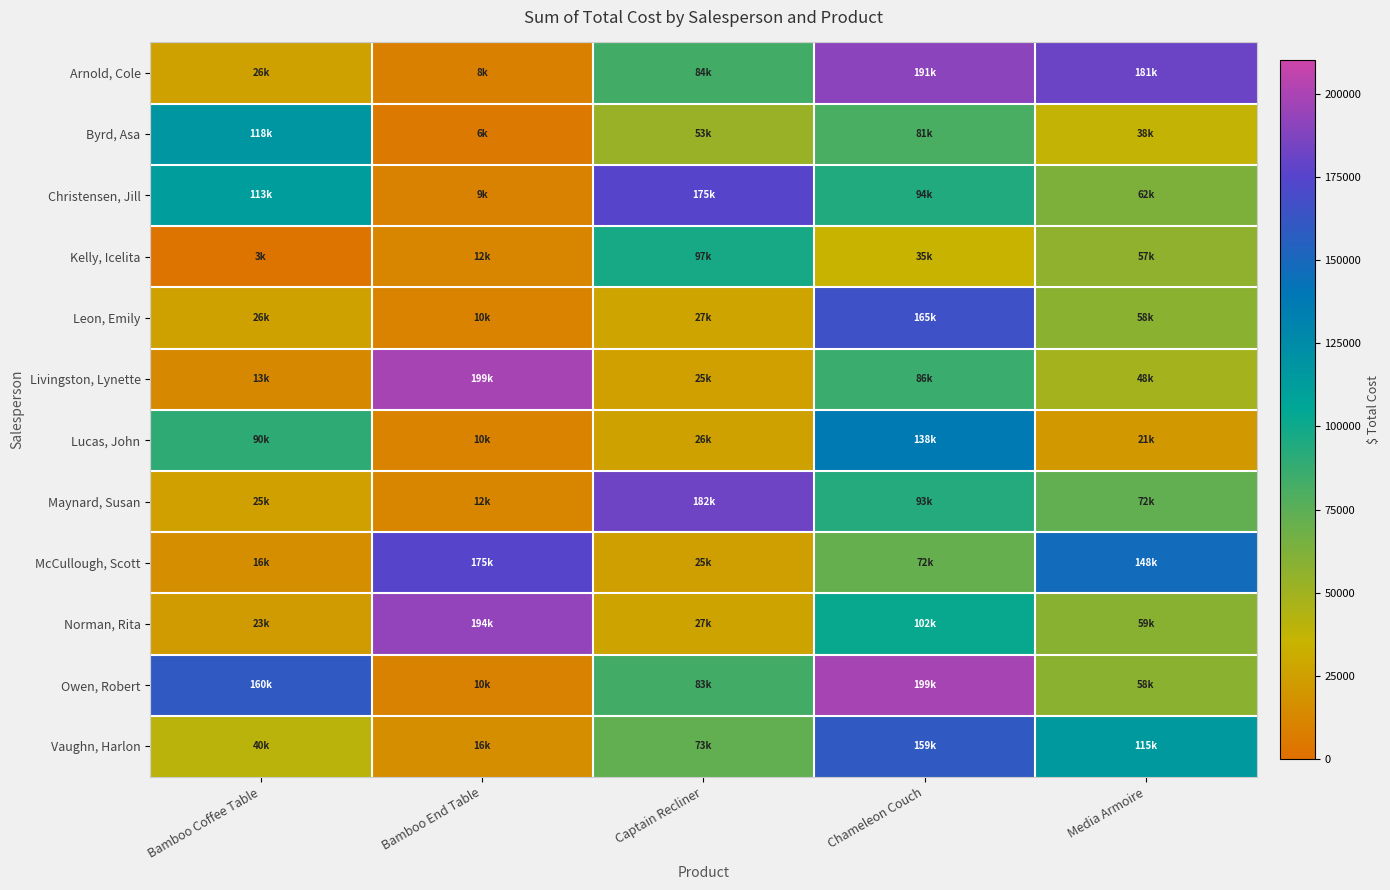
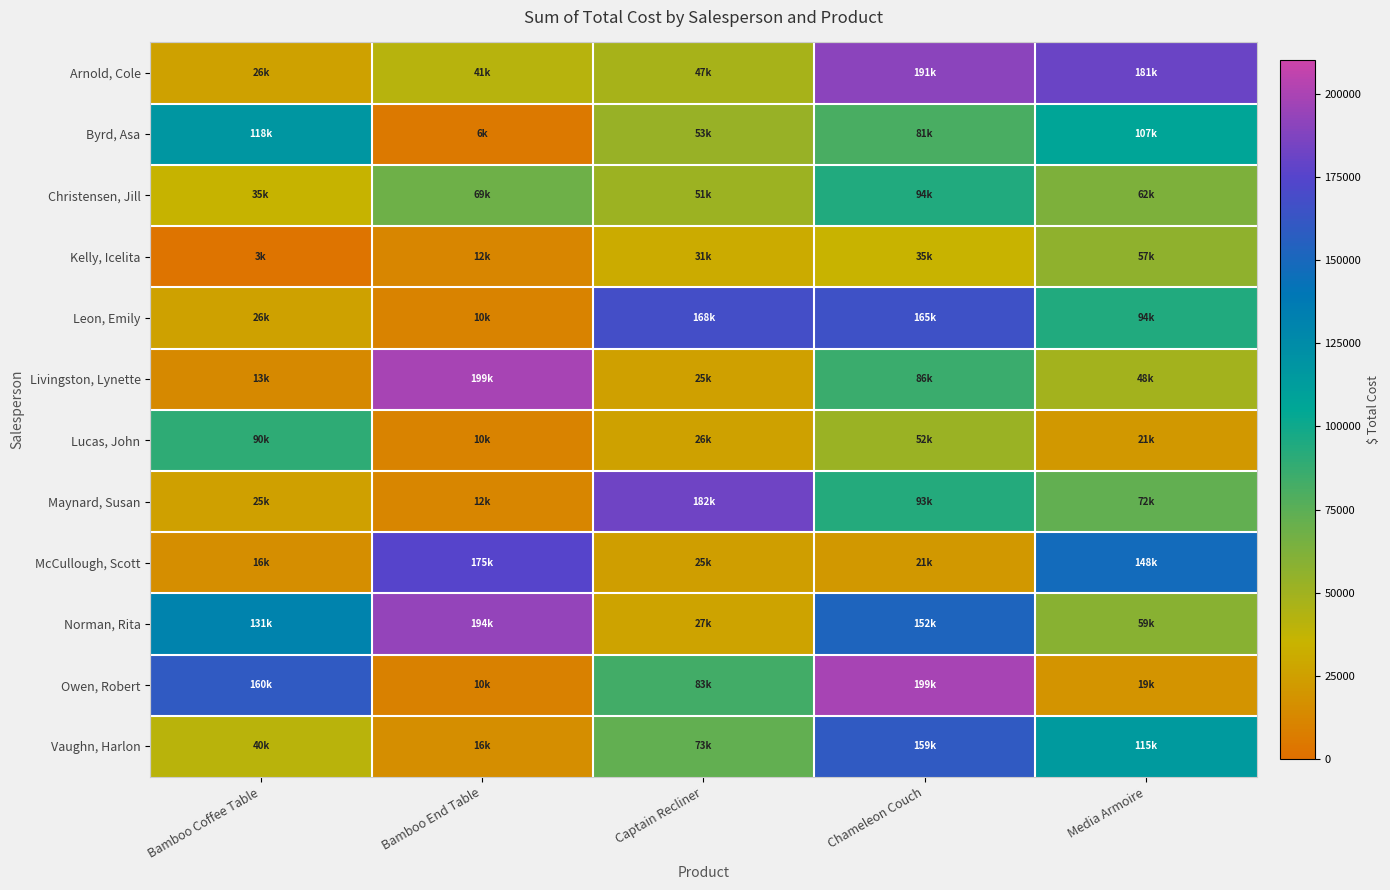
  {
    "Arnold, Cole": {
      "Bamboo Coffee Table": "26k",
-     "Bamboo End Table": "8k",
-     "Captain Recliner": "84k",
+     "Bamboo End Table": "41k",
+     "Captain Recliner": "47k",
      "Chameleon Couch": "191k",
      "Media Armoire": "181k"
    },
    "Byrd, Asa": {
      "Bamboo Coffee Table": "118k",
      "Bamboo End Table": "6k",
      "Captain Recliner": "53k",
      "Chameleon Couch": "81k",
-     "Media Armoire": "38k"
+     "Media Armoire": "107k"
    },
    "Christensen, Jill": {
-     "Bamboo Coffee Table": "113k",
-     "Bamboo End Table": "9k",
-     "Captain Recliner": "175k",
+     "Bamboo Coffee Table": "35k",
+     "Bamboo End Table": "69k",
+     "Captain Recliner": "51k",
      "Chameleon Couch": "94k",
      "Media Armoire": "62k"
    },
    "Kelly, Icelita": {
      "Bamboo Coffee Table": "3k",
      "Bamboo End Table": "12k",
-     "Captain Recliner": "97k",
+     "Captain Recliner": "31k",
      "Chameleon Couch": "35k",
      "Media Armoire": "57k"
    },
    "Leon, Emily": {
      "Bamboo Coffee Table": "26k",
      "Bamboo End Table": "10k",
-     "Captain Recliner": "27k",
+     "Captain Recliner": "168k",
      "Chameleon Couch": "165k",
-     "Media Armoire": "58k"
+     "Media Armoire": "94k"
    },
    "Livingston, Lynette": {
      "Bamboo Coffee Table": "13k",
      "Bamboo End Table": "199k",
      "Captain Recliner": "25k",
      "Chameleon Couch": "86k",
      "Media Armoire": "48k"
    },
    "Lucas, John": {
      "Bamboo Coffee Table": "90k",
      "Bamboo End Table": "10k",
      "Captain Recliner": "26k",
-     "Chameleon Couch": "138k",
+     "Chameleon Couch": "52k",
      "Media Armoire": "21k"
    },
    "Maynard, Susan": {
      "Bamboo Coffee Table": "25k",
      "Bamboo End Table": "12k",
      "Captain Recliner": "182k",
      "Chameleon Couch": "93k",
      "Media Armoire": "72k"
    },
    "McCullough, Scott": {
      "Bamboo Coffee Table": "16k",
      "Bamboo End Table": "175k",
      "Captain Recliner": "25k",
-     "Chameleon Couch": "72k",
+     "Chameleon Couch": "21k",
      "Media Armoire": "148k"
    },
    "Norman, Rita": {
-     "Bamboo Coffee Table": "23k",
+     "Bamboo Coffee Table": "131k",
      "Bamboo End Table": "194k",
      "Captain Recliner": "27k",
-     "Chameleon Couch": "102k",
+     "Chameleon Couch": "152k",
      "Media Armoire": "59k"
    },
    "Owen, Robert": {
      "Bamboo Coffee Table": "160k",
      "Bamboo End Table": "10k",
      "Captain Recliner": "83k",
      "Chameleon Couch": "199k",
-     "Media Armoire": "58k"
+     "Media Armoire": "19k"
    },
    "Vaughn, Harlon": {
      "Bamboo Coffee Table": "40k",
      "Bamboo End Table": "16k",
      "Captain Recliner": "73k",
      "Chameleon Couch": "159k",
      "Media Armoire": "115k"
    }
  }
